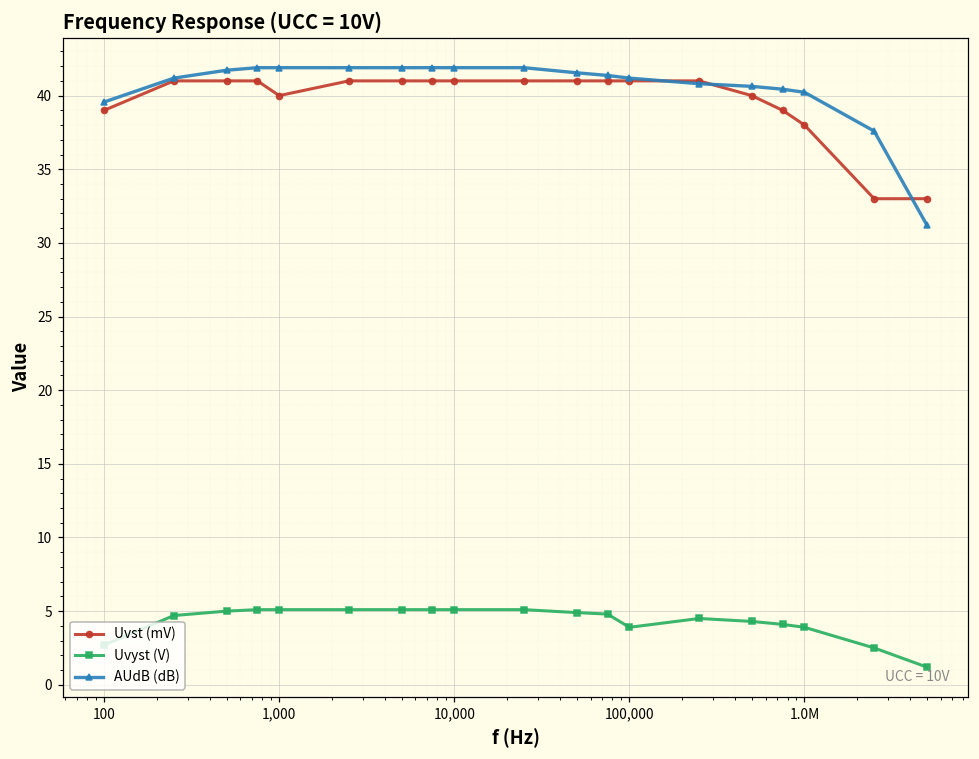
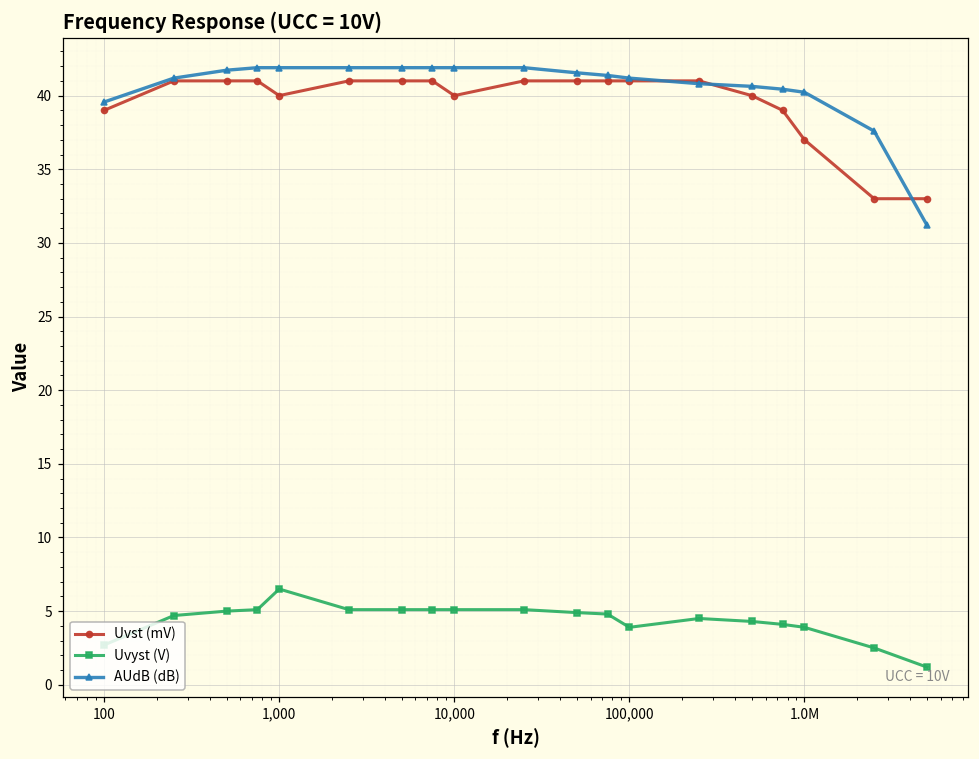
  {
    "Uvst (mV)": {
      "100": 39,
      "1,000": 40,
-     "10,000": 41,
-     "1.0M": 38
+     "10,000": 40,
+     "1.0M": 37
    },
    "Uvyst (V)": {
-     "1,000": 5.1,
+     "1,000": 6.5,
      "10,000": 5.1,
      "100,000": 3.9,
      "1.0M": 3.9
    },
    "AUdB (dB)": {
      "100": 39.6,
      "1,000": 41.9,
      "10,000": 41.9,
      "1.0M": 40.2
    }
  }
